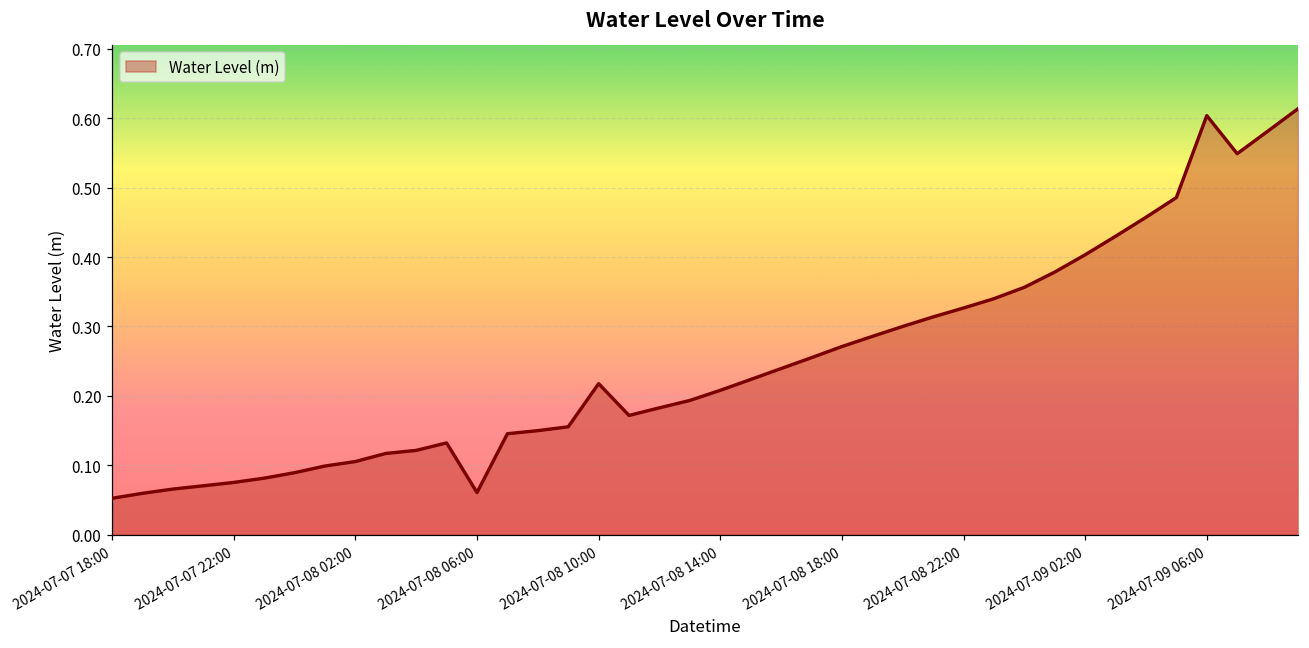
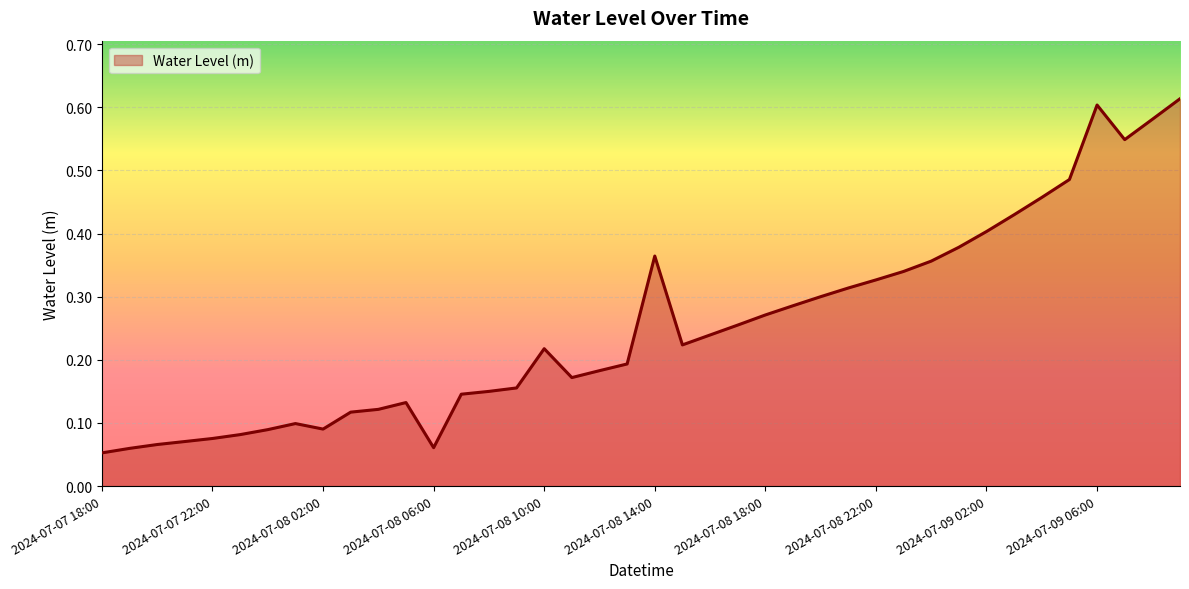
  {
    "2024-07-07 18:00": 0.05,
    "2024-07-07 22:00": 0.08,
-   "2024-07-08 02:00": 0.11,
+   "2024-07-08 02:00": 0.09,
    "2024-07-08 06:00": 0.06,
    "2024-07-08 10:00": 0.22,
-   "2024-07-08 14:00": 0.21,
+   "2024-07-08 14:00": 0.36,
    "2024-07-08 18:00": 0.27,
    "2024-07-08 22:00": 0.33,
    "2024-07-09 02:00": 0.40,
    "2024-07-09 06:00": 0.60
  }
